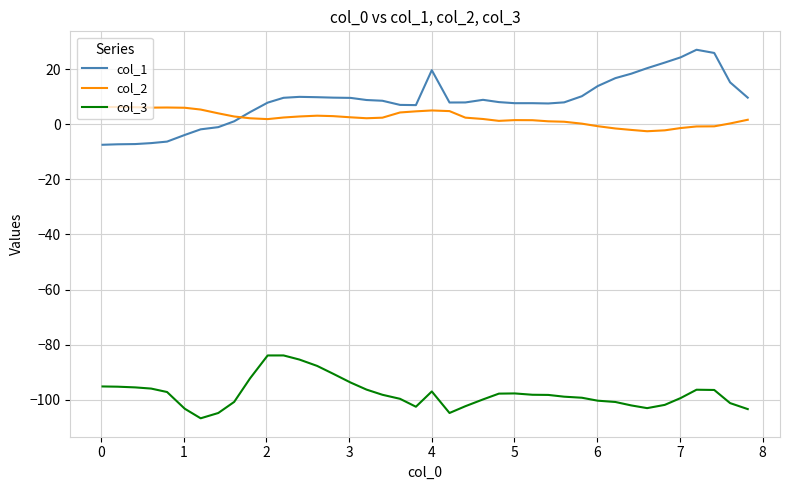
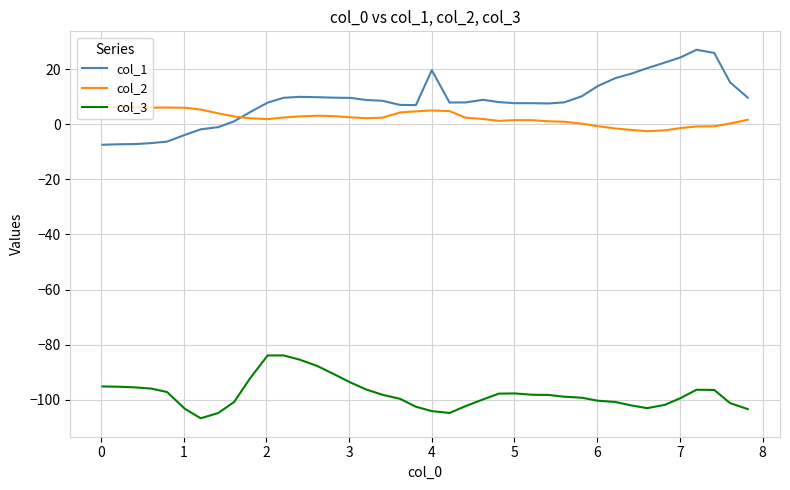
  {
    "col_1": {
      "4": 20
    },
    "col_2": {
      "4": 5
    },
    "col_3": {
-     "4": -97
+     "4": -104
    }
  }
